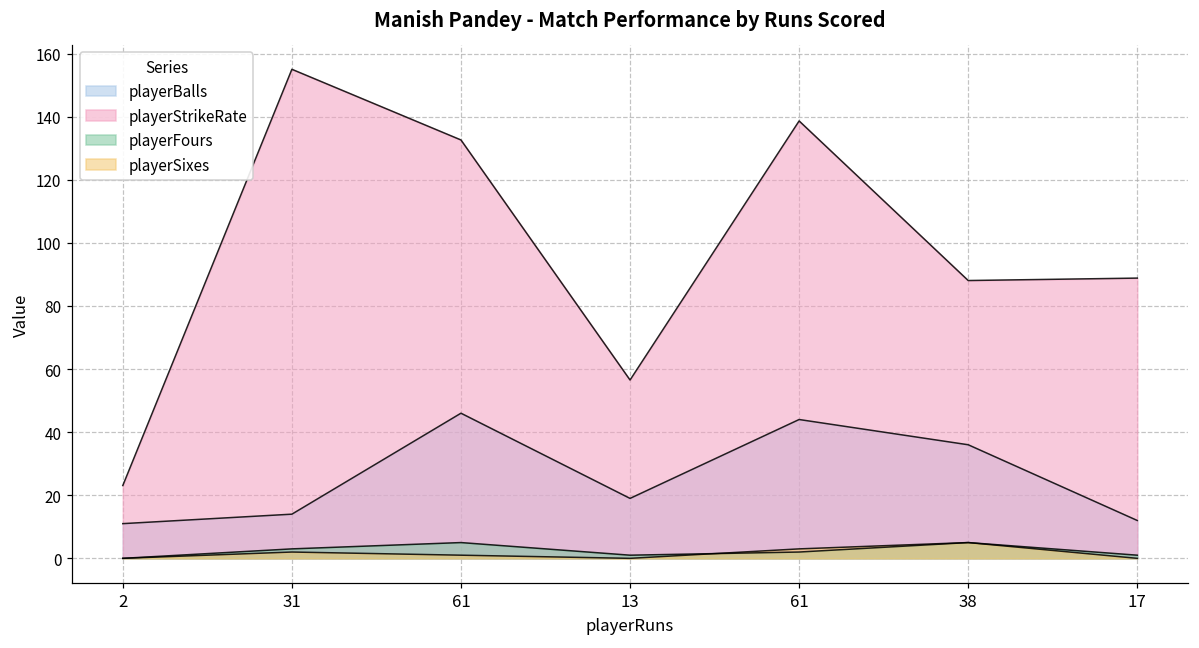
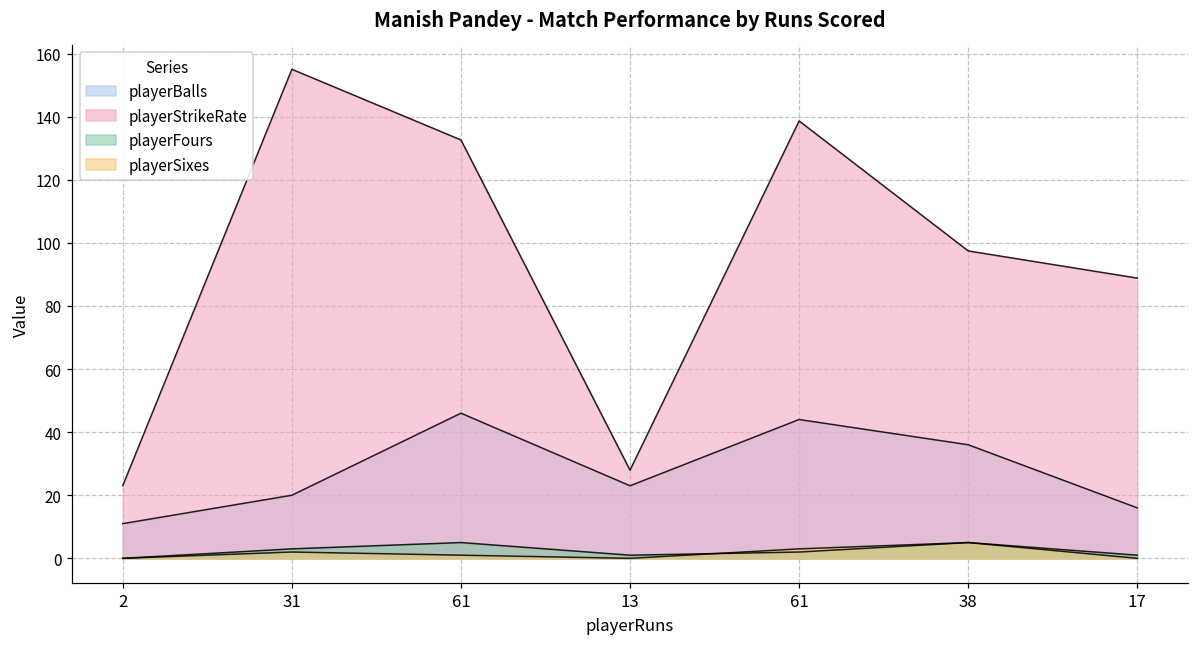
  {
    "playerBalls": {
      "2": 11,
-     "31": 14,
-     "13": 19,
+     "31": 20,
+     "13": 23,
      "38": 36,
-     "17": 12
+     "17": 16
    },
    "playerStrikeRate": {
      "2": 23,
      "31": 155,
-     "13": 57,
-     "38": 88,
+     "13": 28,
+     "38": 97,
      "17": 89
    },
    "playerFours": {
      "31": 3,
      "13": 1,
      "17": 1
    },
    "playerSixes": {
      "31": 2,
      "13": 0,
      "17": 0
    }
  }
